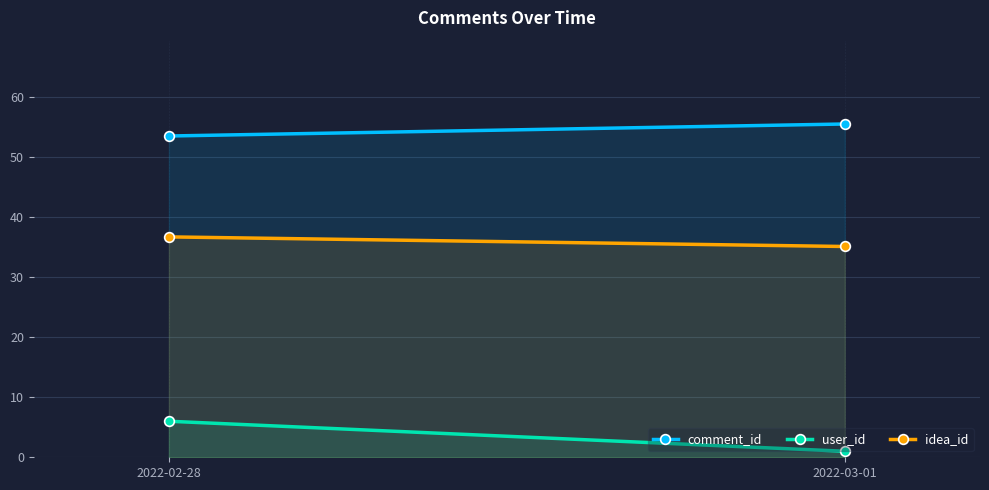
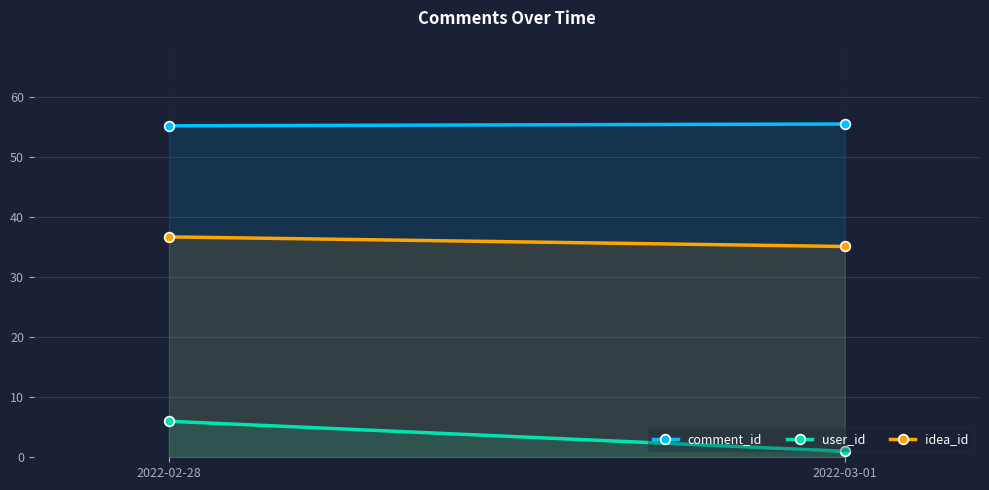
  {
    "comment_id": {
-     "2022-02-28": 54,
+     "2022-02-28": 55,
      "2022-03-01": 56
    },
    "user_id": {
      "2022-02-28": 6,
      "2022-03-01": 1
    },
    "idea_id": {
      "2022-02-28": 37,
      "2022-03-01": 35
    }
  }
